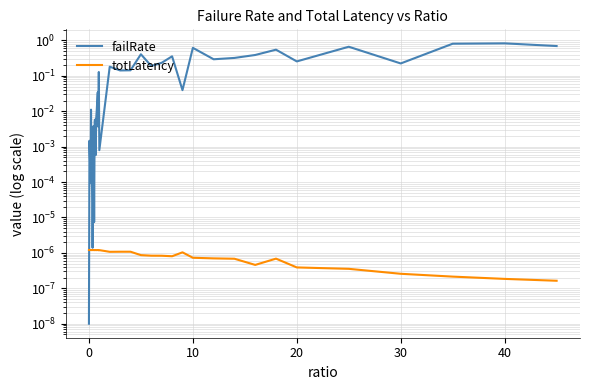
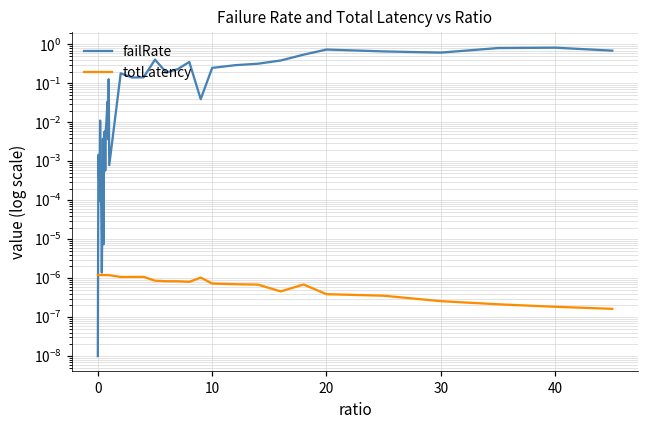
  {
    "failRate": {
      "0": 0.000000010,
-     "10": 0.6,
-     "20": 0.3,
-     "30": 0.2,
+     "10": 0.3,
+     "20": 0.7,
+     "30": 0.6,
      "40": 0.8
    },
    "totLatency": {
      "0": 0.0000012,
      "10": 0.0000007,
      "20": 0.0000004,
      "30": 0.0000003,
      "40": 0.0000002
    }
  }
